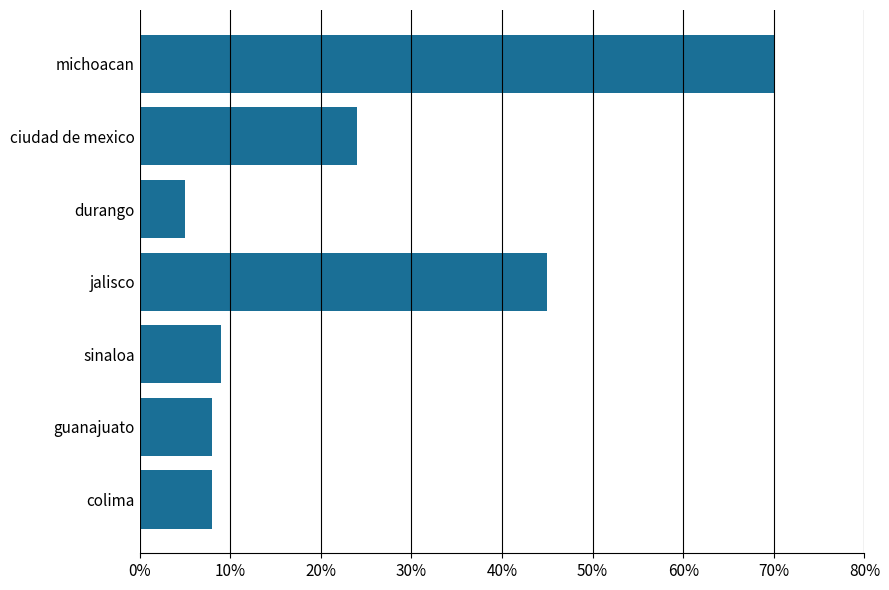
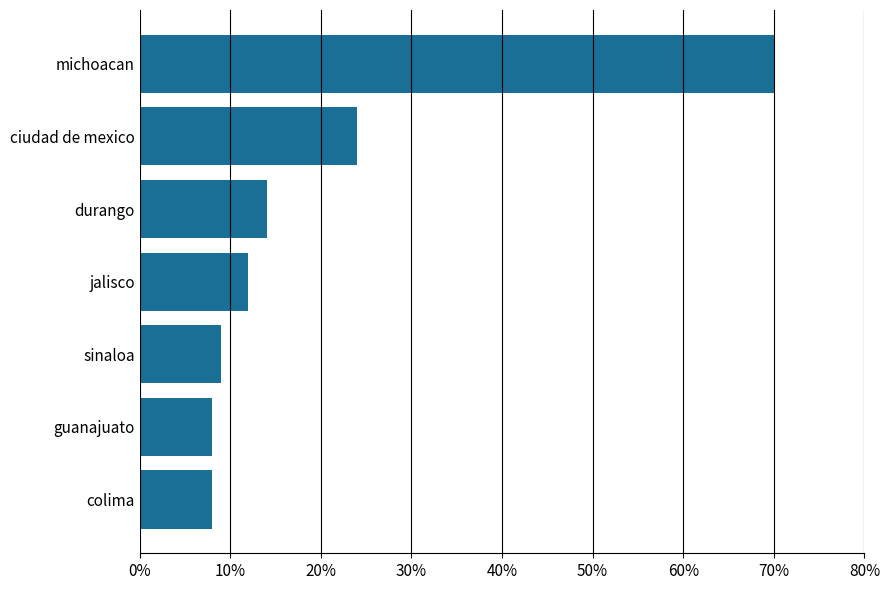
  {
    "michoacan": "70%",
    "ciudad de mexico": "24%",
-   "durango": "5%",
-   "jalisco": "45%",
+   "durango": "14%",
+   "jalisco": "12%",
    "sinaloa": "9%",
    "guanajuato": "8%",
    "colima": "8%"
  }
